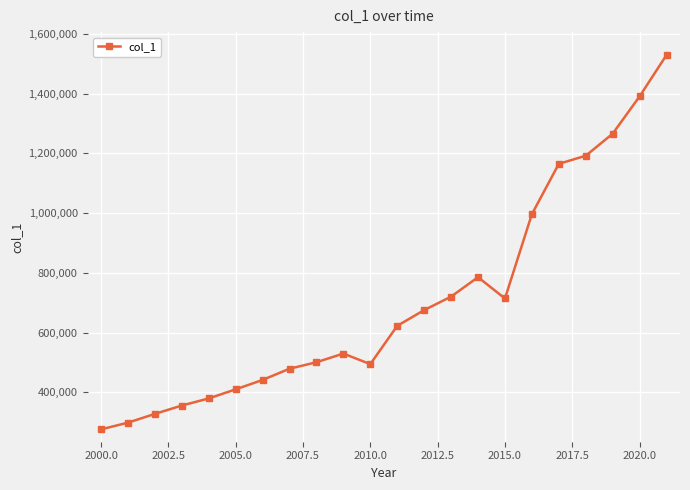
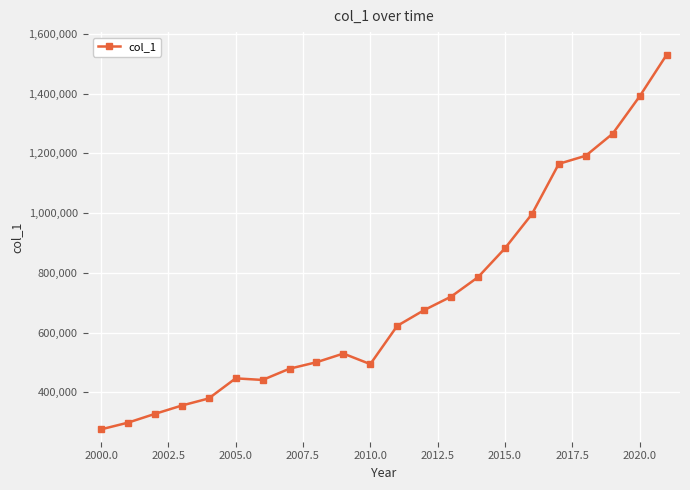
  {
    "2000.0": "280,000",
-   "2005.0": "410,000",
+   "2005.0": "450,000",
    "2010.0": "490,000",
-   "2015.0": "710,000",
+   "2015.0": "880,000",
    "2020.0": "1,390,000"
  }
